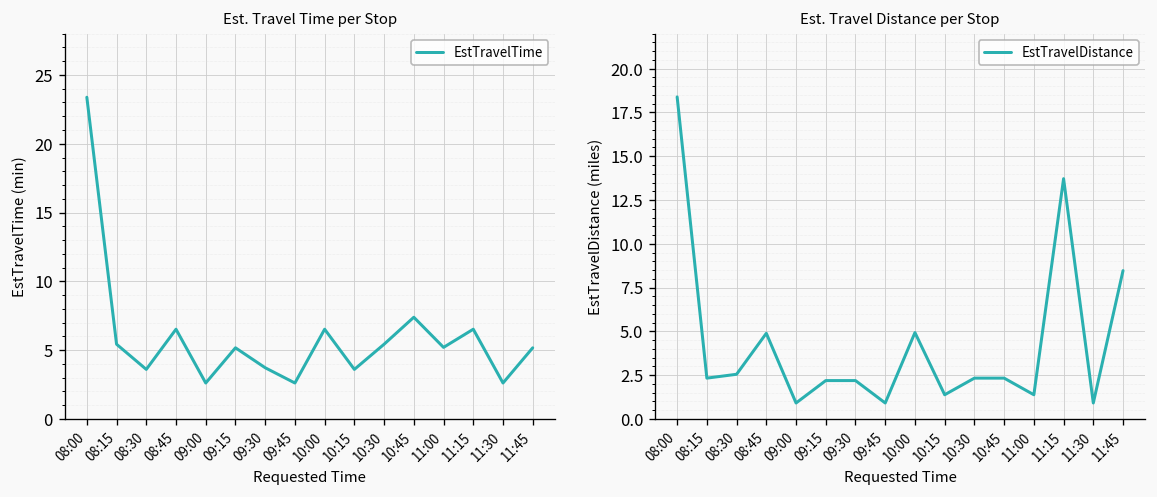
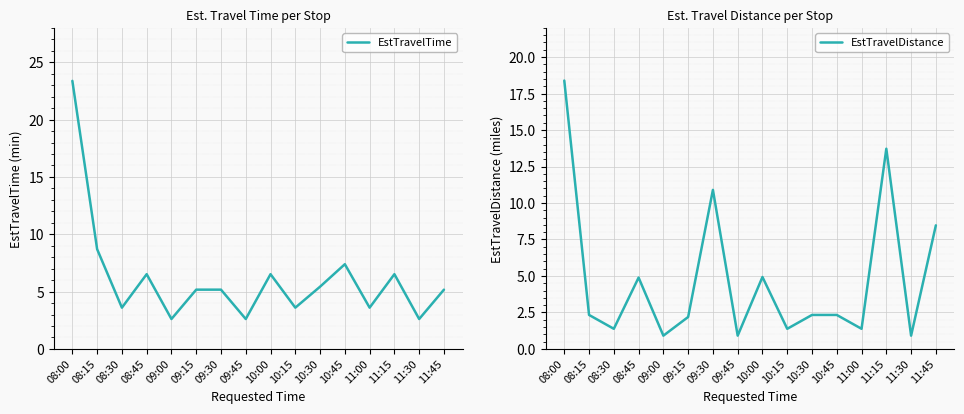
  {
    "Est. Travel Time per Stop": {
      "08:00": 23.4,
-     "08:15": 5.4,
+     "08:15": 8.7,
      "08:30": 3.6,
      "08:45": 6.5,
      "09:00": 2.6,
      "09:15": 5.2,
-     "09:30": 3.7,
+     "09:30": 5.2,
      "09:45": 2.6,
      "10:00": 6.5,
      "10:15": 3.6,
      "10:30": 5.4,
      "10:45": 7.4,
-     "11:00": 5.2,
+     "11:00": 3.6,
      "11:15": 6.5,
      "11:30": 2.6,
      "11:45": 5.2
    },
    "Est. Travel Distance per Stop": {
      "08:00": 18.4,
      "08:15": 2.3,
-     "08:30": 2.6,
+     "08:30": 1.4,
      "08:45": 4.9,
      "09:00": 0.9,
      "09:15": 2.2,
-     "09:30": 2.2,
+     "09:30": 10.9,
      "09:45": 0.9,
      "10:00": 4.9,
      "10:15": 1.4,
      "10:30": 2.3,
      "10:45": 2.3,
      "11:00": 1.4,
      "11:15": 13.7,
      "11:30": 0.9,
      "11:45": 8.5
    }
  }
